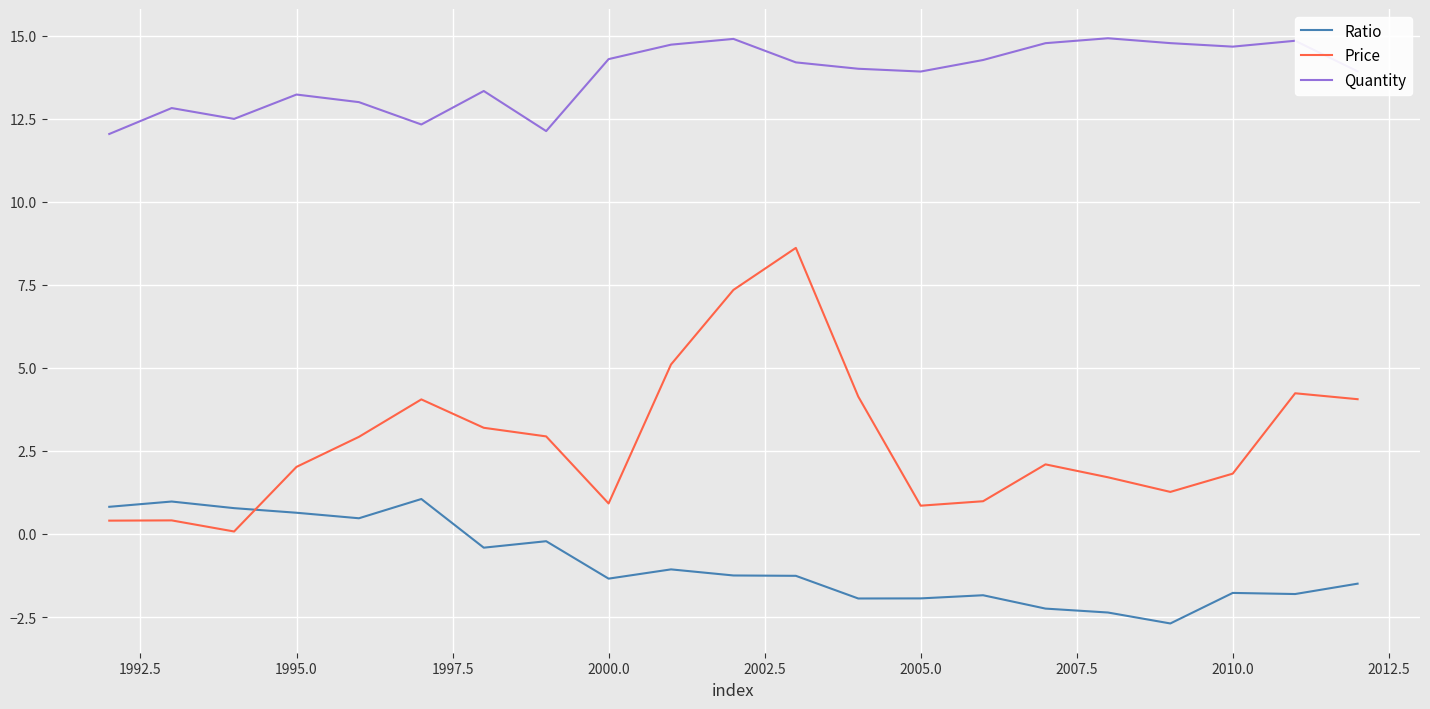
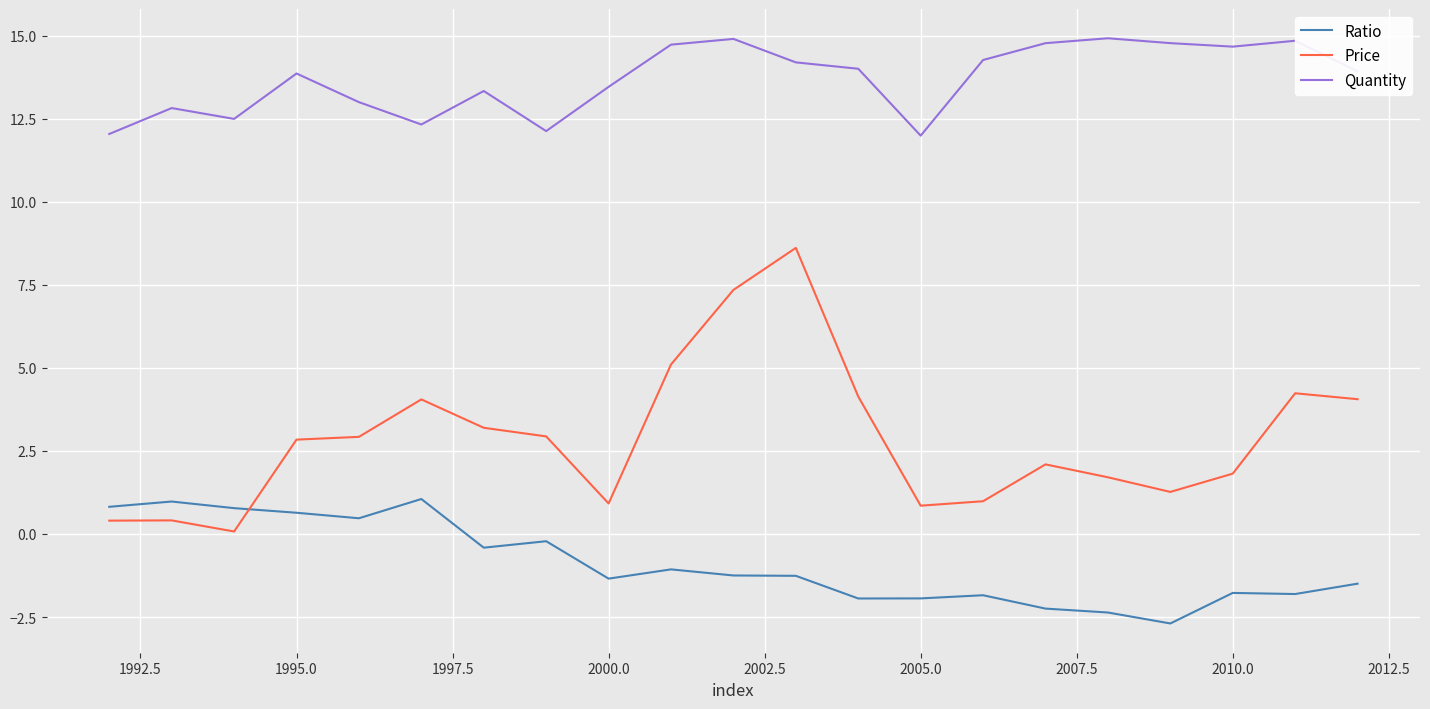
  {
    "Ratio": {
      "1995.0": 0.6,
      "2000.0": -1.3,
      "2005.0": -1.9,
      "2010.0": -1.8
    },
    "Price": {
-     "1995.0": 2.0,
+     "1995.0": 2.8,
      "2000.0": 0.9,
      "2005.0": 0.9,
      "2010.0": 1.8
    },
    "Quantity": {
-     "1995.0": 13.2,
-     "2000.0": 14.3,
-     "2005.0": 13.9,
+     "1995.0": 13.9,
+     "2000.0": 13.5,
+     "2005.0": 12.0,
      "2010.0": 14.7
    }
  }
